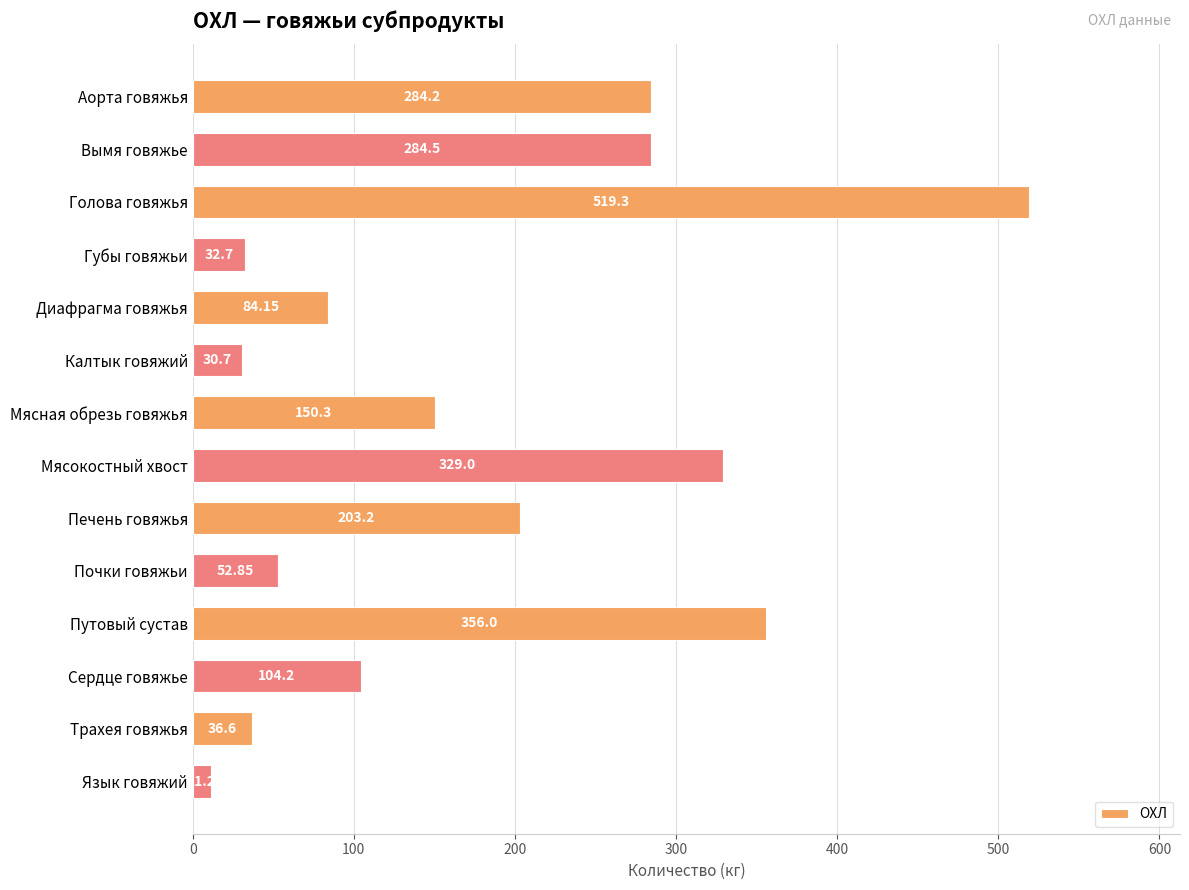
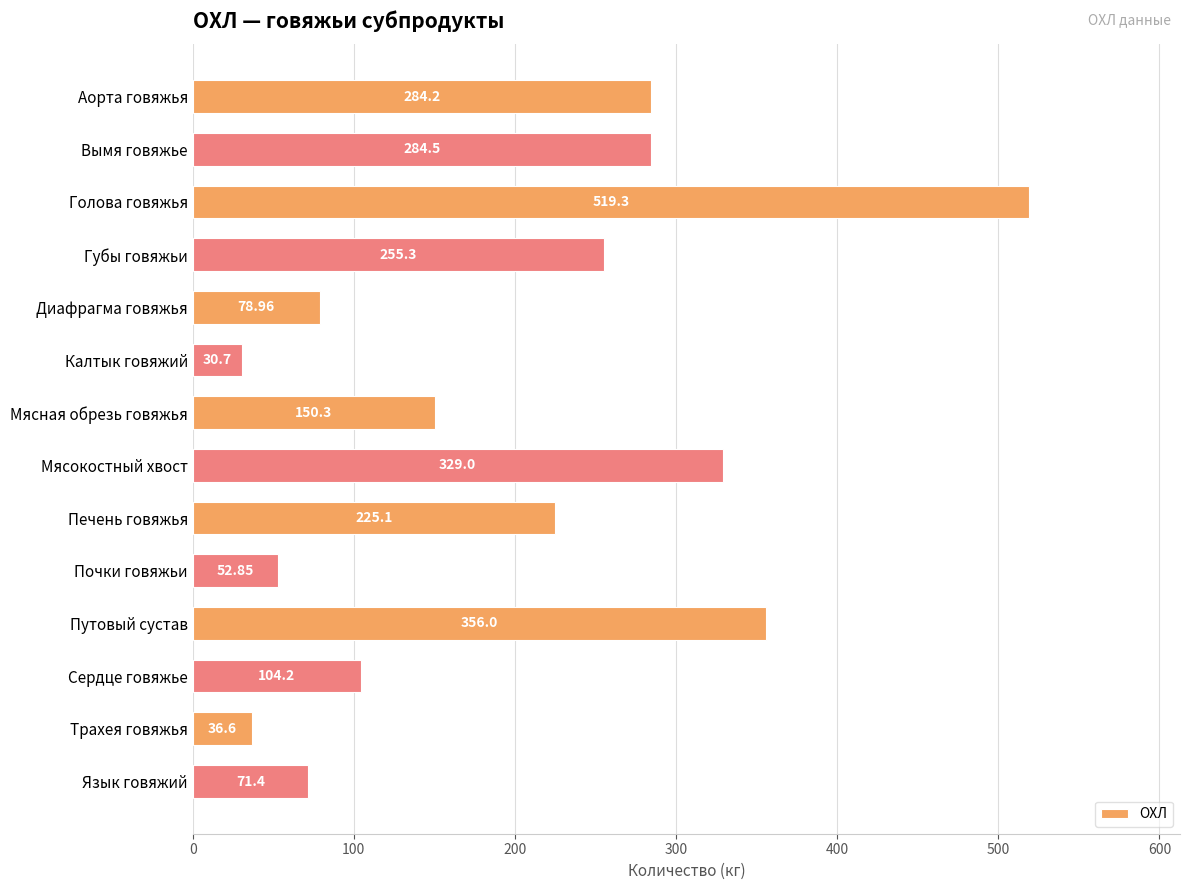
  {
    "Аорта говяжья": 284.2,
    "Вымя говяжье": 284.5,
    "Голова говяжья": 519.3,
-   "Губы говяжьи": 32.7,
-   "Диафрагма говяжья": 84.15,
+   "Губы говяжьи": 255.3,
+   "Диафрагма говяжья": 78.96,
    "Калтык говяжий": 30.7,
    "Мясная обрезь говяжья": 150.3,
    "Мясокостный хвост": 329.0,
-   "Печень говяжья": 203.2,
+   "Печень говяжья": 225.1,
    "Почки говяжьи": 52.85,
    "Путовый сустав": 356.0,
    "Сердце говяжье": 104.2,
    "Трахея говяжья": 36.6,
-   "Язык говяжий": 11.2
+   "Язык говяжий": 71.4
  }
